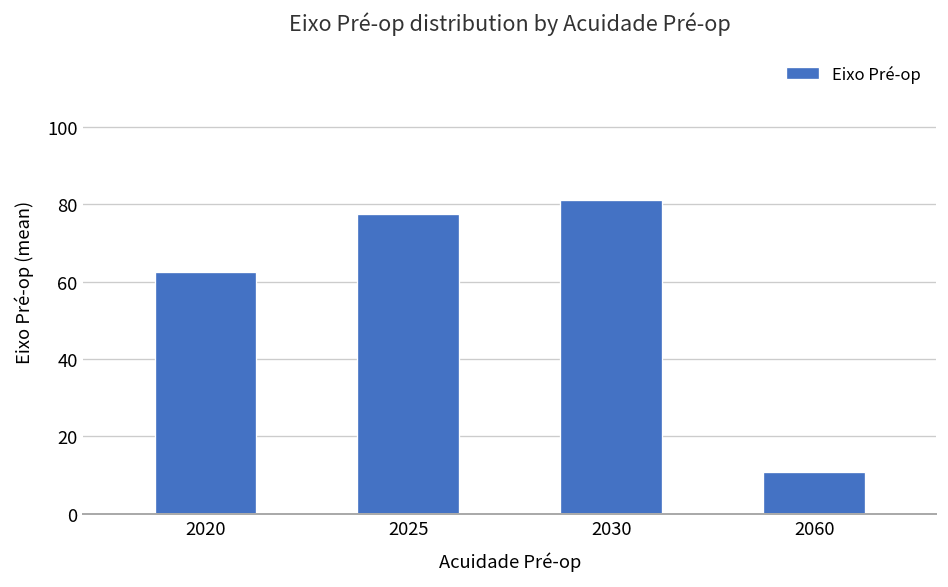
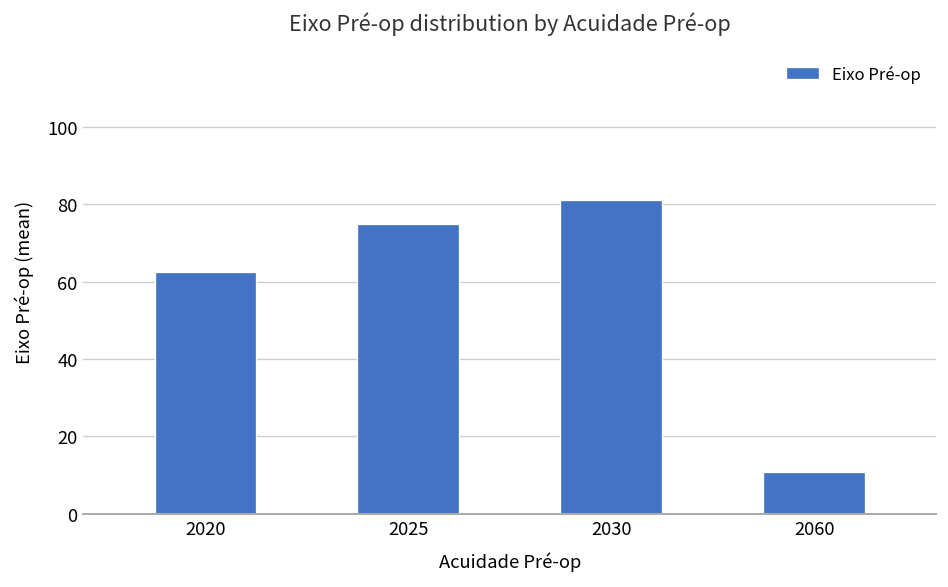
  {
    "2020": 63,
-   "2025": 78,
+   "2025": 75,
    "2030": 81,
    "2060": 11
  }
